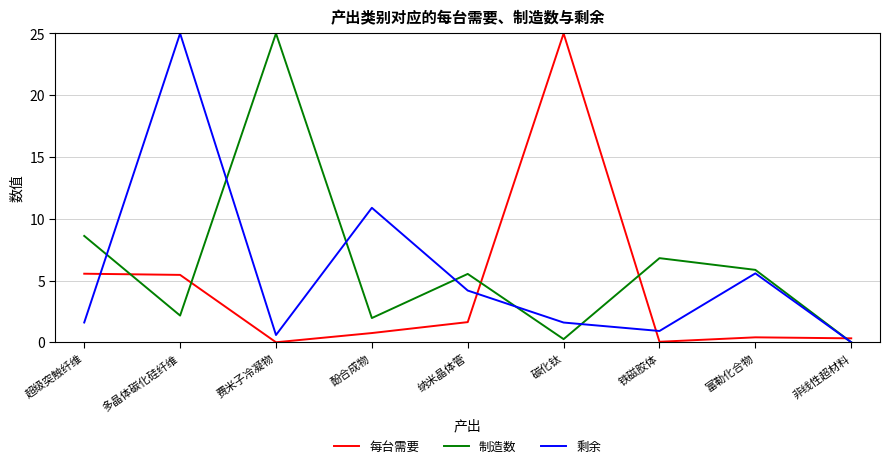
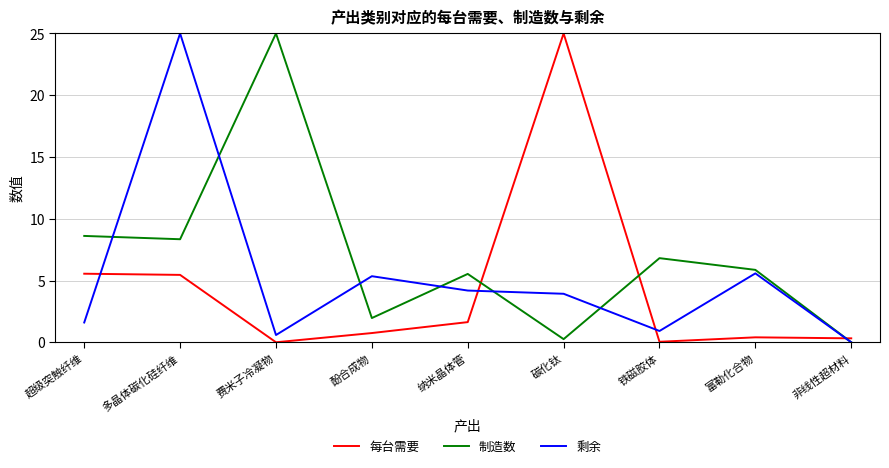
  {
    "每台需要": {
      "超级突触纤维": 5.5,
      "多晶体碳化硅纤维": 5.5,
      "费米子冷凝物": 0.0,
      "酚合成物": 0.7,
      "纳米晶体管": 1.6,
      "碳化钛": 25.0,
      "铁磁胶体": 0.0,
      "富勒化合物": 0.4,
      "非线性超材料": 0.3
    },
    "制造数": {
      "超级突触纤维": 8.6,
-     "多晶体碳化硅纤维": 2.2,
+     "多晶体碳化硅纤维": 8.3,
      "费米子冷凝物": 25.0,
      "酚合成物": 2.0,
      "纳米晶体管": 5.5,
      "碳化钛": 0.3,
      "铁磁胶体": 6.8,
      "富勒化合物": 5.9
    },
    "剩余": {
      "超级突触纤维": 1.6,
      "多晶体碳化硅纤维": 25.0,
      "费米子冷凝物": 0.6,
-     "酚合成物": 10.9,
+     "酚合成物": 5.3,
      "纳米晶体管": 4.2,
-     "碳化钛": 1.6,
+     "碳化钛": 3.9,
      "铁磁胶体": 0.9,
      "富勒化合物": 5.6
    }
  }
